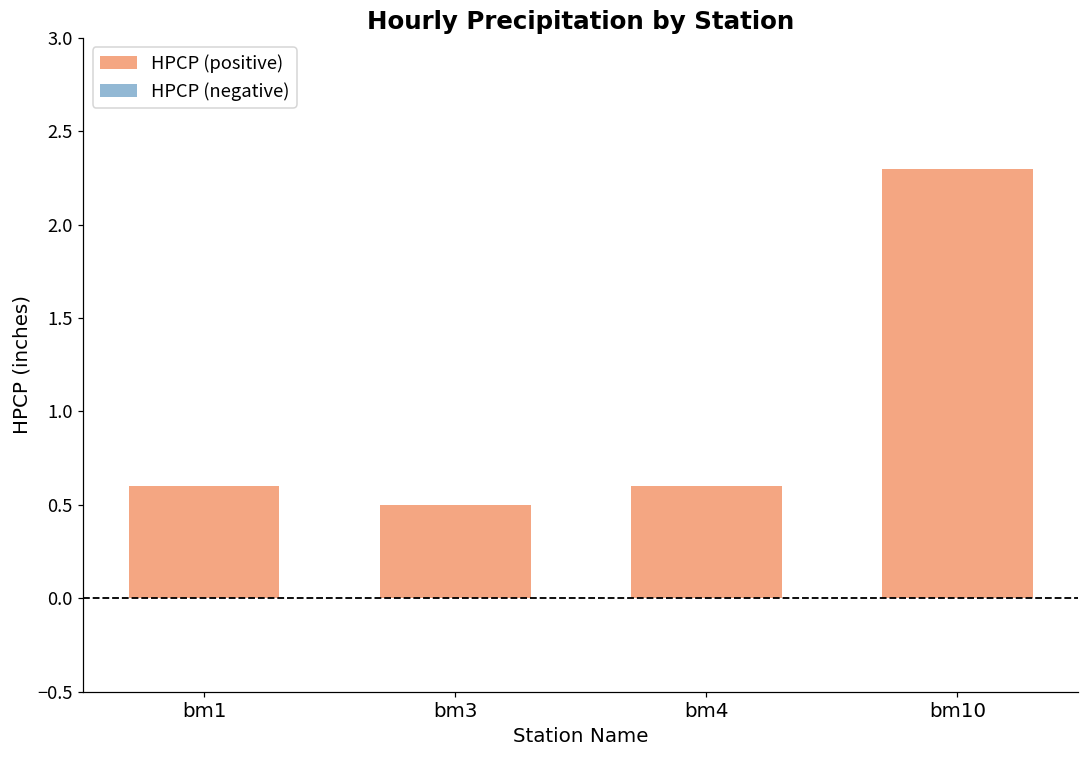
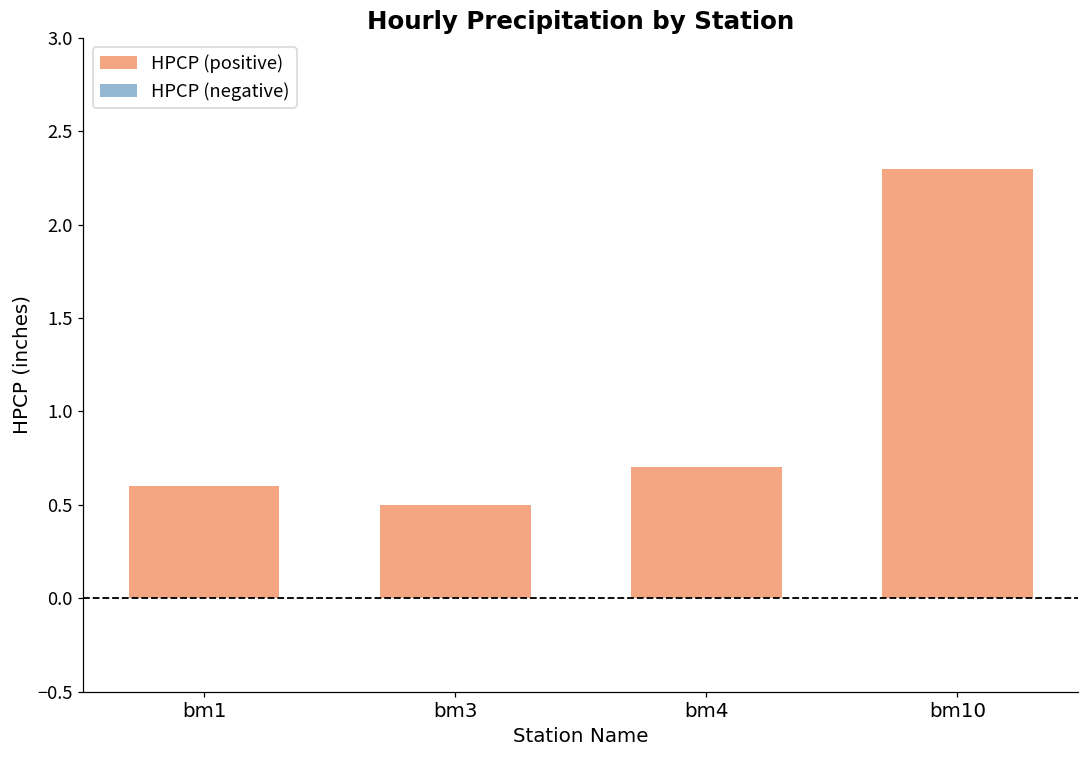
  {
    "HPCP (positive)": {
      "bm1": 0.6,
      "bm3": 0.5,
-     "bm4": 0.6,
+     "bm4": 0.7,
      "bm10": 2.3
    },
    "HPCP (negative)": {
      "bm1": 0.0,
      "bm3": 0.0,
      "bm4": 0.0,
      "bm10": 0.0
    }
  }
